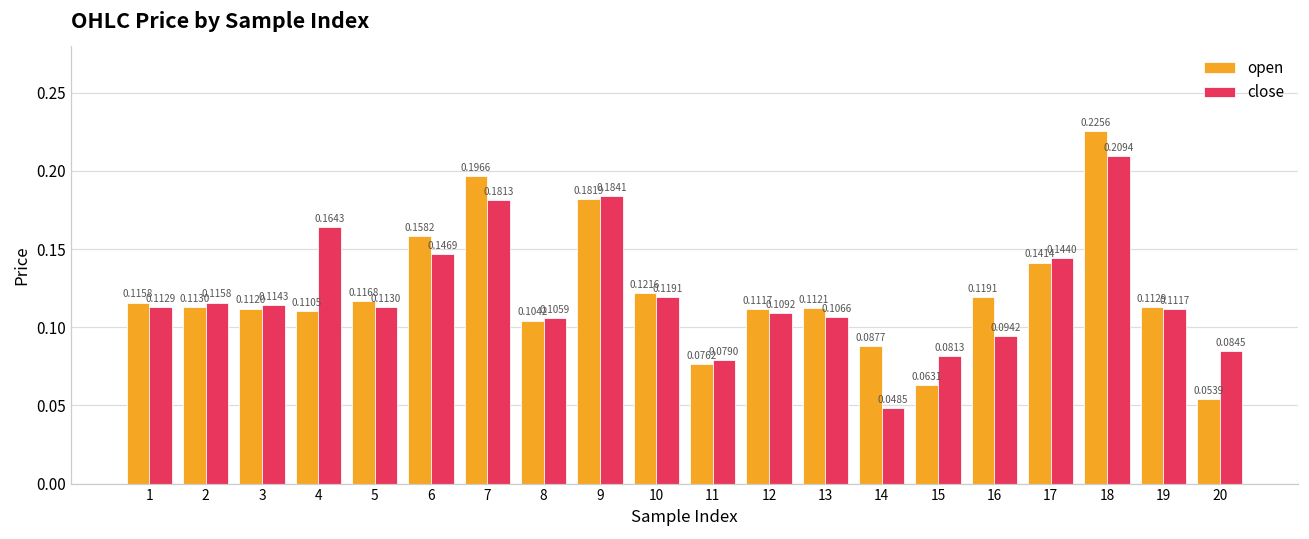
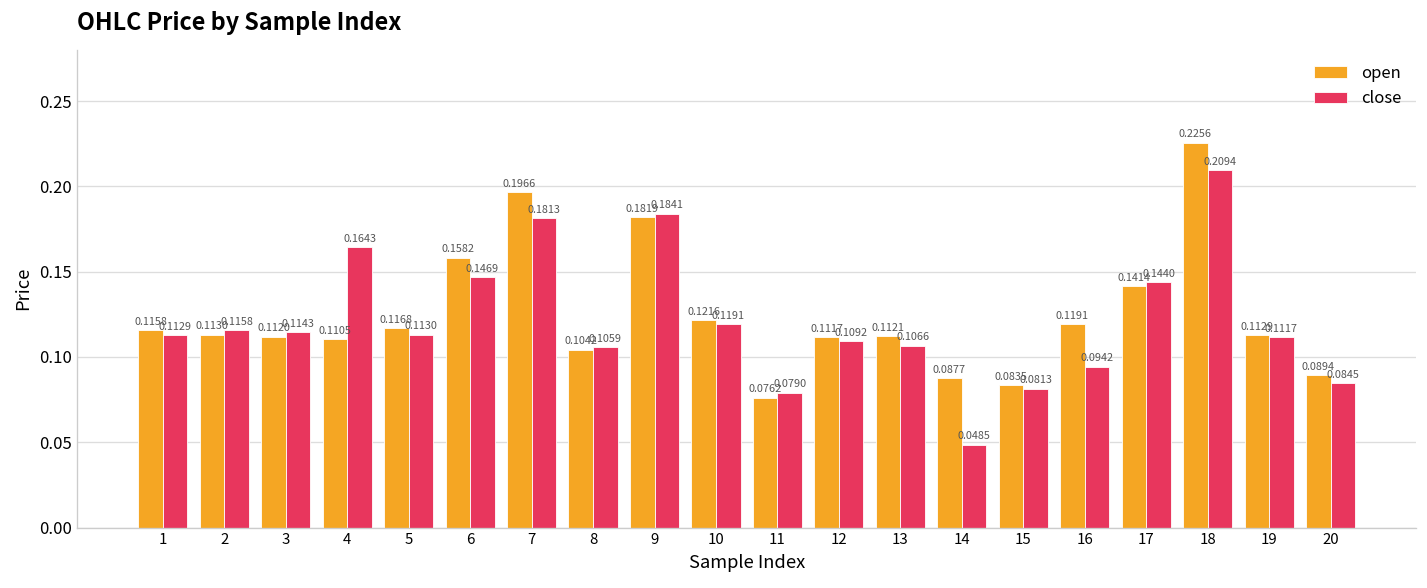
  {
    "open": {
      "1": 0.1158,
      "2": 0.1130,
      "4": 0.1105,
      "5": 0.1168,
      "6": 0.1582,
      "7": 0.1966,
      "11": 0.0762,
      "13": 0.1121,
      "14": 0.0877,
-     "15": 0.0631,
+     "15": 0.0835,
      "16": 0.1191,
      "18": 0.2256,
-     "20": 0.0539
+     "20": 0.0894
    },
    "close": {
      "1": 0.1129,
      "2": 0.1158,
      "4": 0.1643,
      "5": 0.1130,
      "6": 0.1469,
      "7": 0.1813,
      "11": 0.0790,
      "13": 0.1066,
      "14": 0.0485,
      "15": 0.0813,
      "16": 0.0942,
      "18": 0.2094,
      "20": 0.0845
    }
  }
